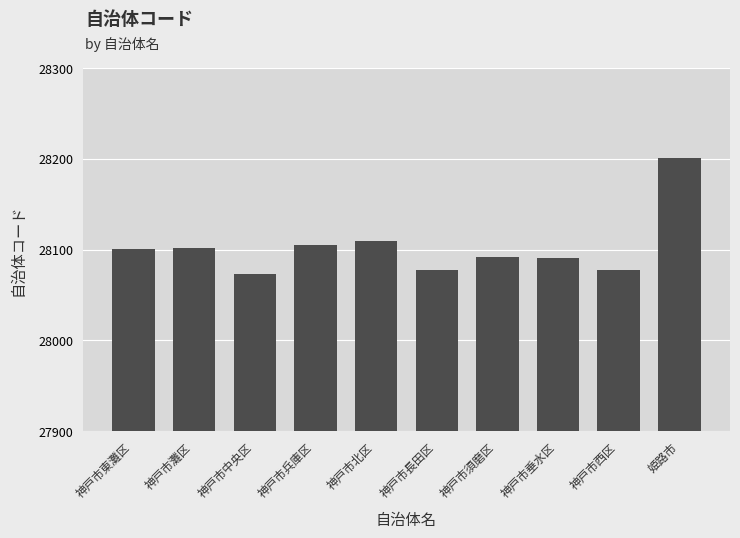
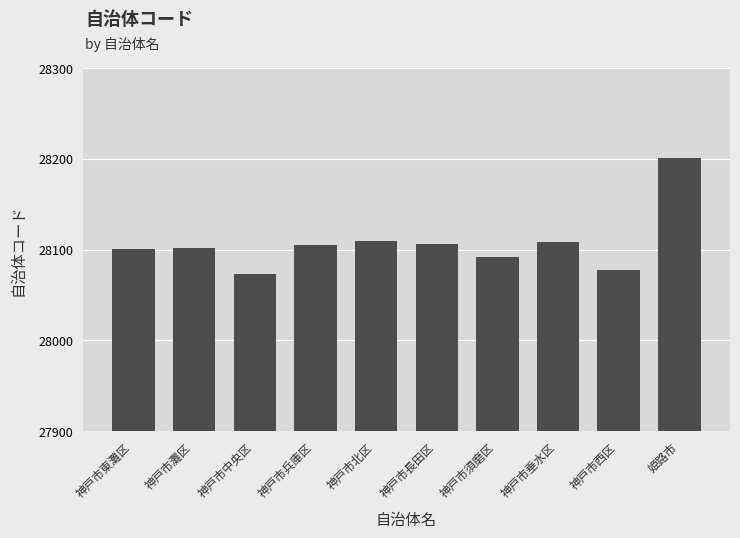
  {
    "神戸市東灘区": 28100,
    "神戸市灘区": 28100,
    "神戸市中央区": 28070,
    "神戸市兵庫区": 28110,
    "神戸市北区": 28110,
-   "神戸市長田区": 28080,
+   "神戸市長田区": 28110,
    "神戸市須磨区": 28090,
-   "神戸市垂水区": 28090,
+   "神戸市垂水区": 28110,
    "神戸市西区": 28080,
    "姫路市": 28200
  }
